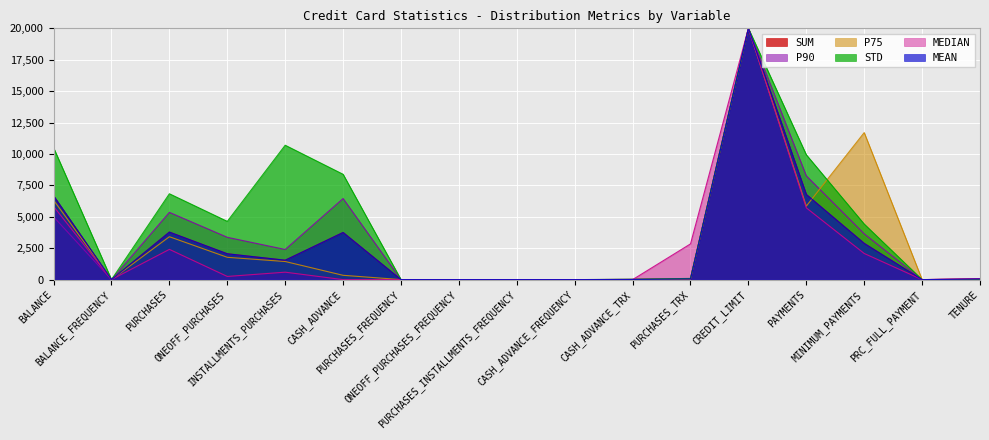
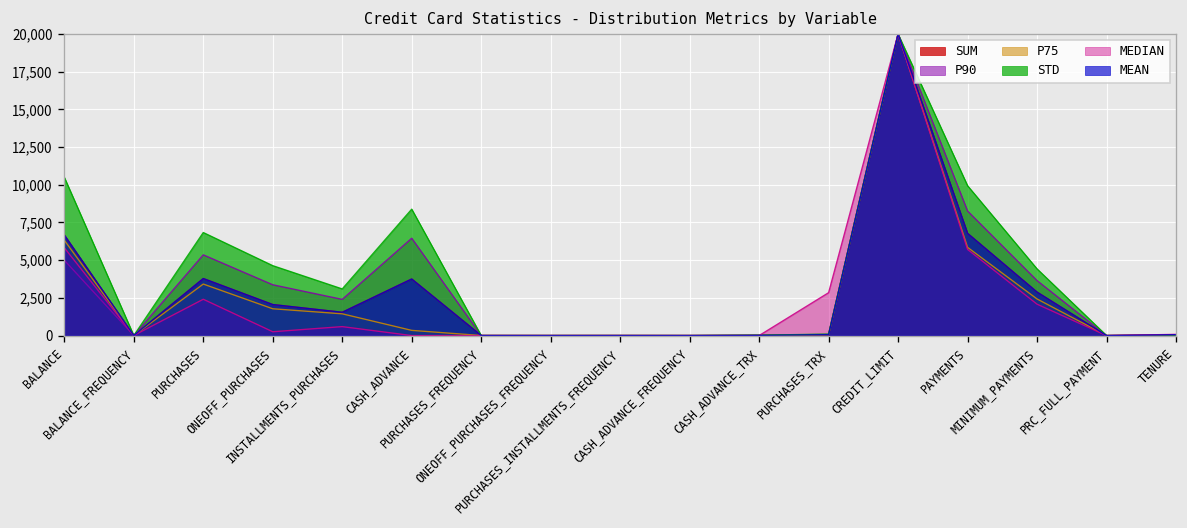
  {
    "MEAN": {
      "BALANCE": "6,700",
      "PURCHASES": "3,800",
      "ONEOFF_PURCHASES": "2,100",
      "CASH_ADVANCE": "3,800",
      "PAYMENTS": "6,800",
      "MINIMUM_PAYMENTS": "2,900"
    },
    "P90": {
      "BALANCE": "5,000",
      "PURCHASES": "5,400",
      "ONEOFF_PURCHASES": "3,400",
      "INSTALLMENTS_PURCHASES": "2,400",
      "CASH_ADVANCE": "6,500",
      "PAYMENTS": "8,300",
      "MINIMUM_PAYMENTS": "3,600"
    },
    "P75": {
      "BALANCE": "6,300",
      "PURCHASES": "3,400",
      "ONEOFF_PURCHASES": "1,800",
      "CASH_ADVANCE": "300",
-     "MINIMUM_PAYMENTS": "11,700"
+     "MINIMUM_PAYMENTS": "2,400"
    },
    "STD": {
      "BALANCE": "10,500",
      "PURCHASES": "6,800",
      "ONEOFF_PURCHASES": "4,600",
-     "INSTALLMENTS_PURCHASES": "10,700",
+     "INSTALLMENTS_PURCHASES": "3,100",
      "CASH_ADVANCE": "8,400",
      "PAYMENTS": "9,900",
      "MINIMUM_PAYMENTS": "4,400"
    },
    "MEDIAN": {
      "BALANCE": "5,800",
      "PURCHASES": "2,400",
      "ONEOFF_PURCHASES": "300",
      "INSTALLMENTS_PURCHASES": "600",
      "CASH_ADVANCE": "0",
      "PURCHASES_TRX": "2,800",
      "MINIMUM_PAYMENTS": "2,100"
    }
  }
